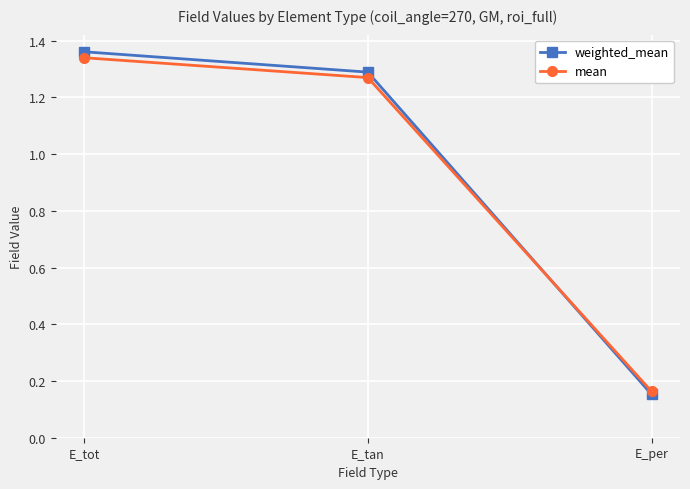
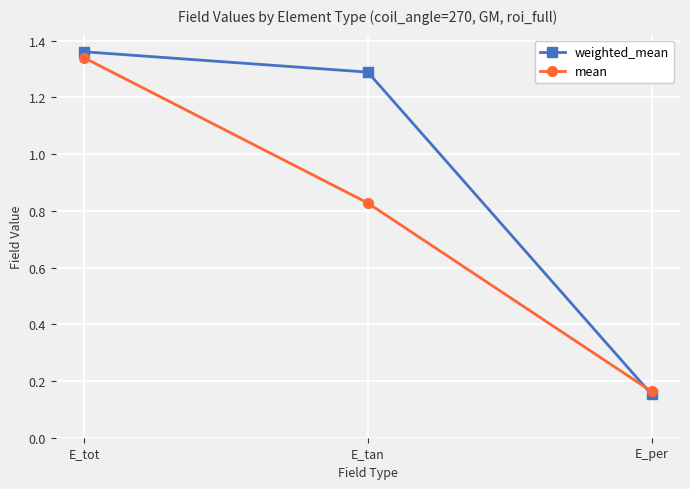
  {
    "weighted_mean": {
      "E_tot": 1.36,
      "E_tan": 1.29,
      "E_per": 0.15
    },
    "mean": {
      "E_tot": 1.34,
-     "E_tan": 1.27,
+     "E_tan": 0.83,
      "E_per": 0.16
    }
  }
